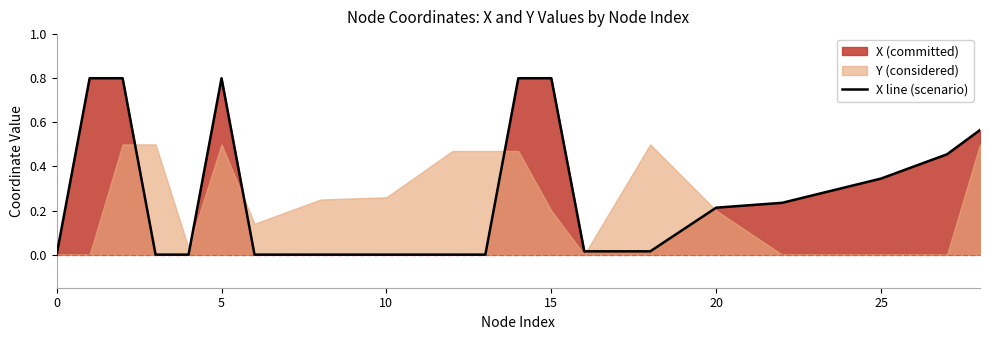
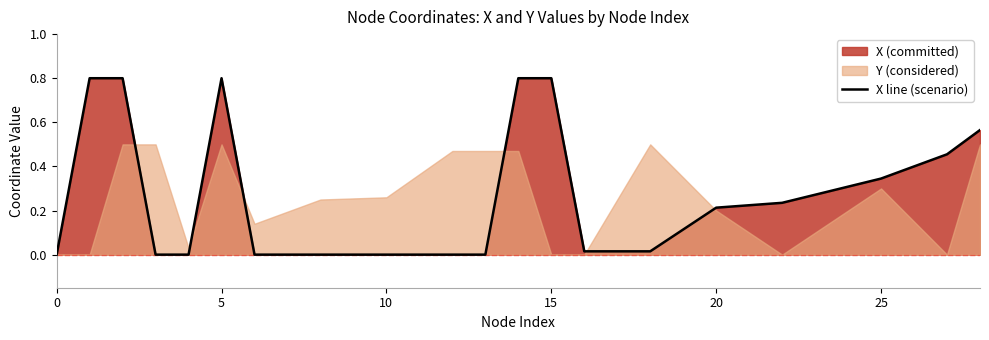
  {
    "X (committed)": {
      "5": 0.8,
      "10": 0.0,
      "15": 0.8,
      "20": 0.21,
      "25": 0.35
    },
    "Y (considered)": {
      "5": 0.5,
      "10": 0.26,
-     "15": 0.2,
+     "15": 0.0,
      "20": 0.2,
-     "25": 0.0
+     "25": 0.3
    }
  }
